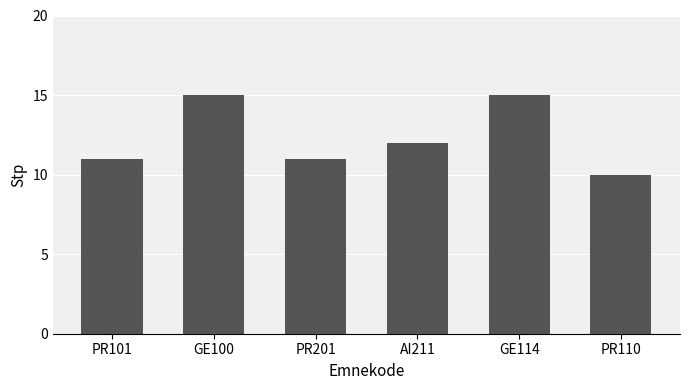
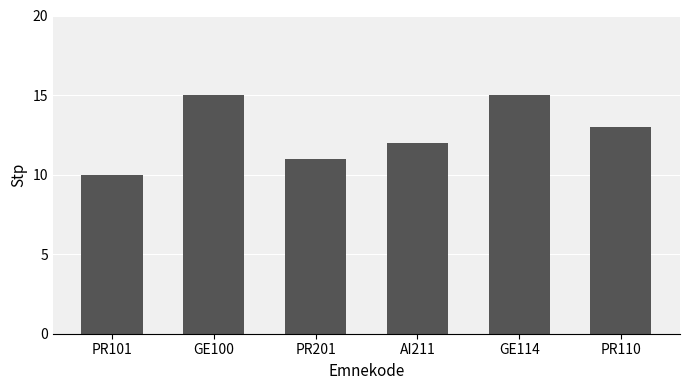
  {
-   "PR101": 11,
+   "PR101": 10,
    "GE100": 15,
    "PR201": 11,
    "AI211": 12,
    "GE114": 15,
-   "PR110": 10
+   "PR110": 13
  }
